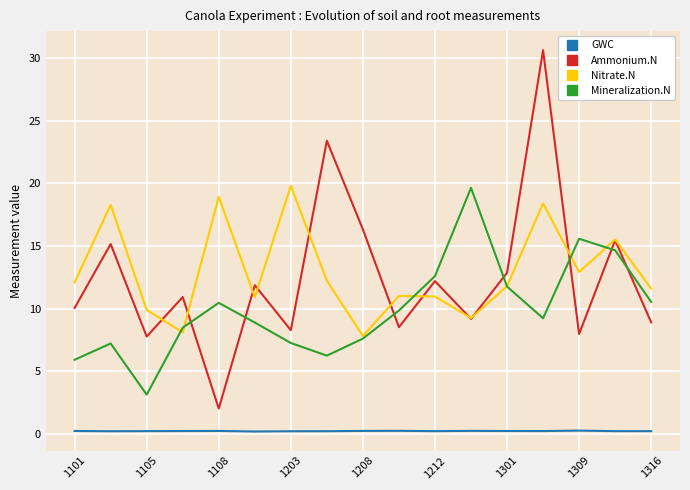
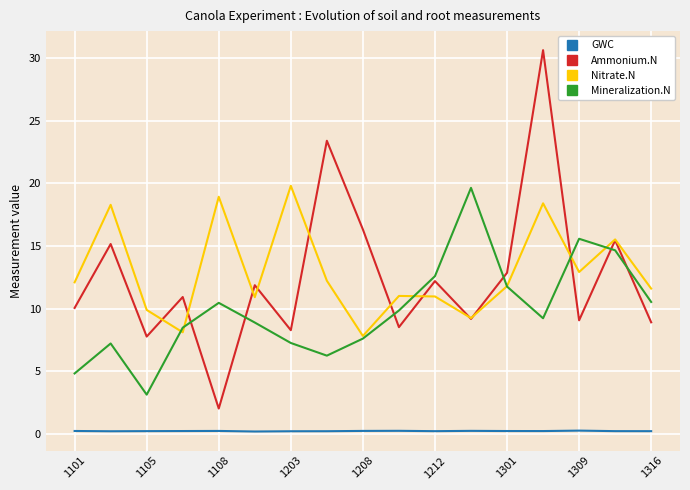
  {
    "GWC": {
      "1101": 0.3,
      "1105": 0.2,
      "1108": 0.3,
      "1203": 0.2,
      "1208": 0.3,
      "1212": 0.2,
      "1301": 0.2,
      "1309": 0.3,
      "1316": 0.2
    },
    "Ammonium.N": {
      "1101": 10.1,
      "1105": 7.8,
      "1108": 2.0,
      "1203": 8.3,
      "1208": 16.3,
      "1212": 12.2,
      "1301": 12.9,
-     "1309": 8.0,
+     "1309": 9.1,
      "1316": 8.9
    },
    "Nitrate.N": {
      "1101": 12.1,
      "1105": 9.9,
      "1108": 18.9,
      "1203": 19.8,
      "1208": 7.8,
      "1212": 11.0,
      "1309": 12.9,
      "1316": 11.6
    },
    "Mineralization.N": {
-     "1101": 5.9,
+     "1101": 4.8,
      "1105": 3.2,
      "1108": 10.5,
      "1203": 7.3,
      "1208": 7.6,
      "1212": 12.6,
      "1309": 15.6,
      "1316": 10.5
    }
  }
